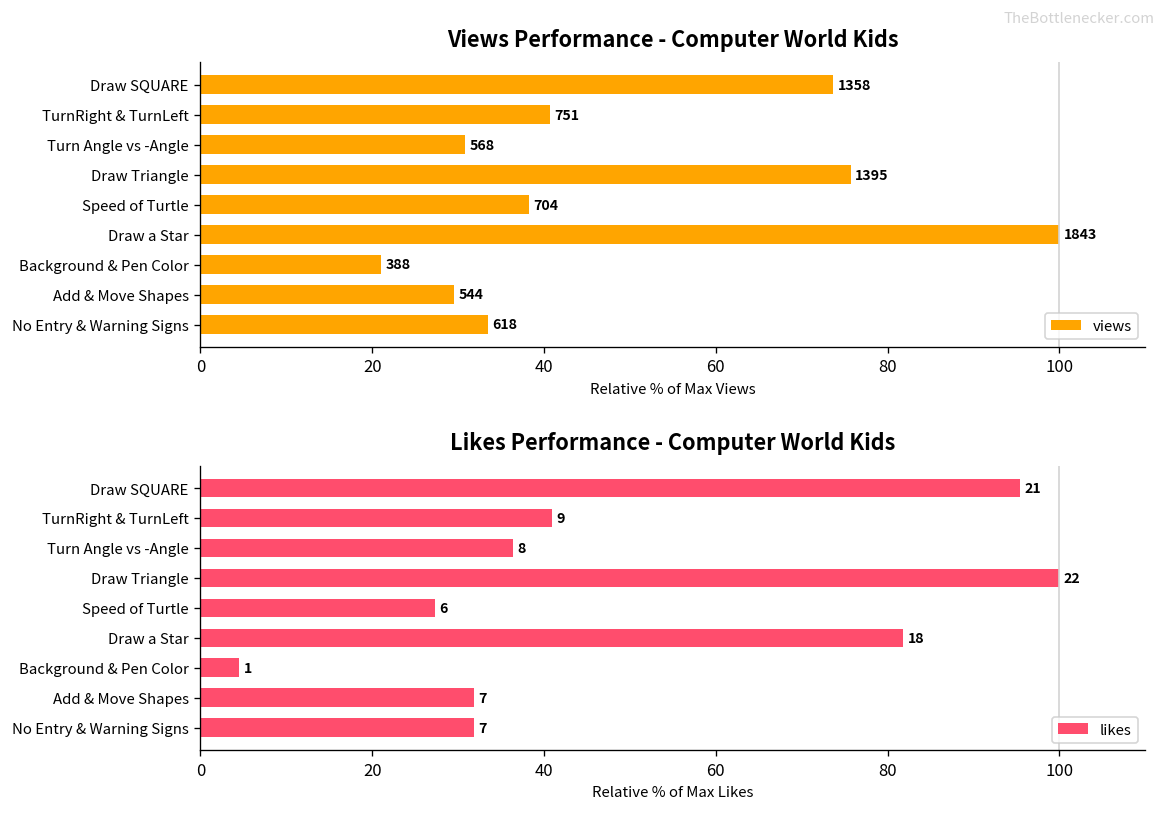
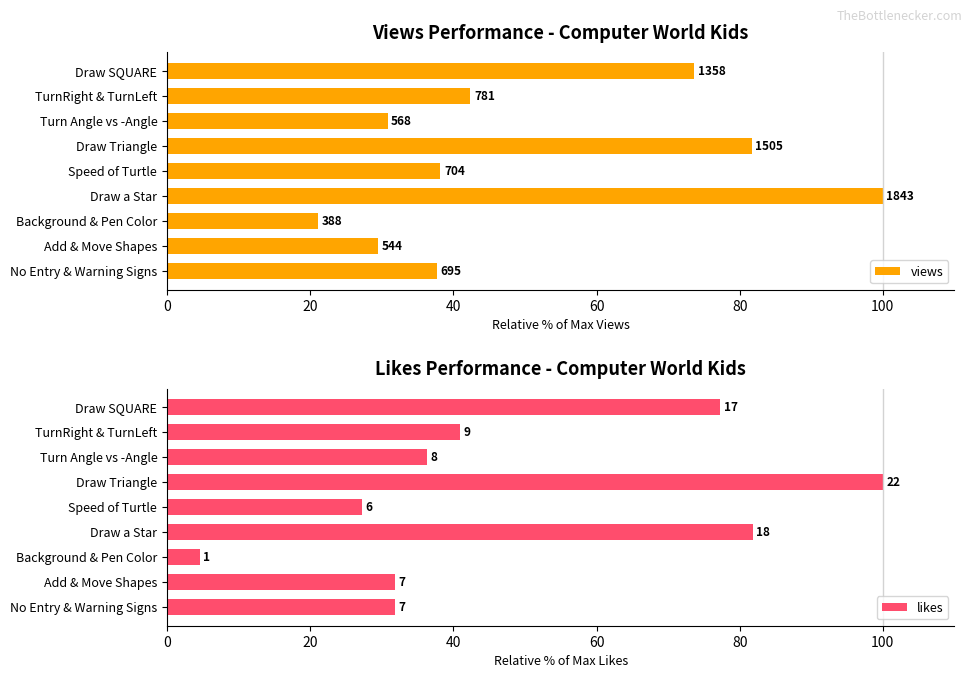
  {
    "Views Performance - Computer World Kids": {
-     "TurnRight & TurnLeft": 751,
-     "Draw Triangle": 1395,
-     "No Entry & Warning Signs": 618
+     "TurnRight & TurnLeft": 781,
+     "Draw Triangle": 1505,
+     "No Entry & Warning Signs": 695
    },
    "Likes Performance - Computer World Kids": {
-     "Draw SQUARE": 21
+     "Draw SQUARE": 17
    }
  }
